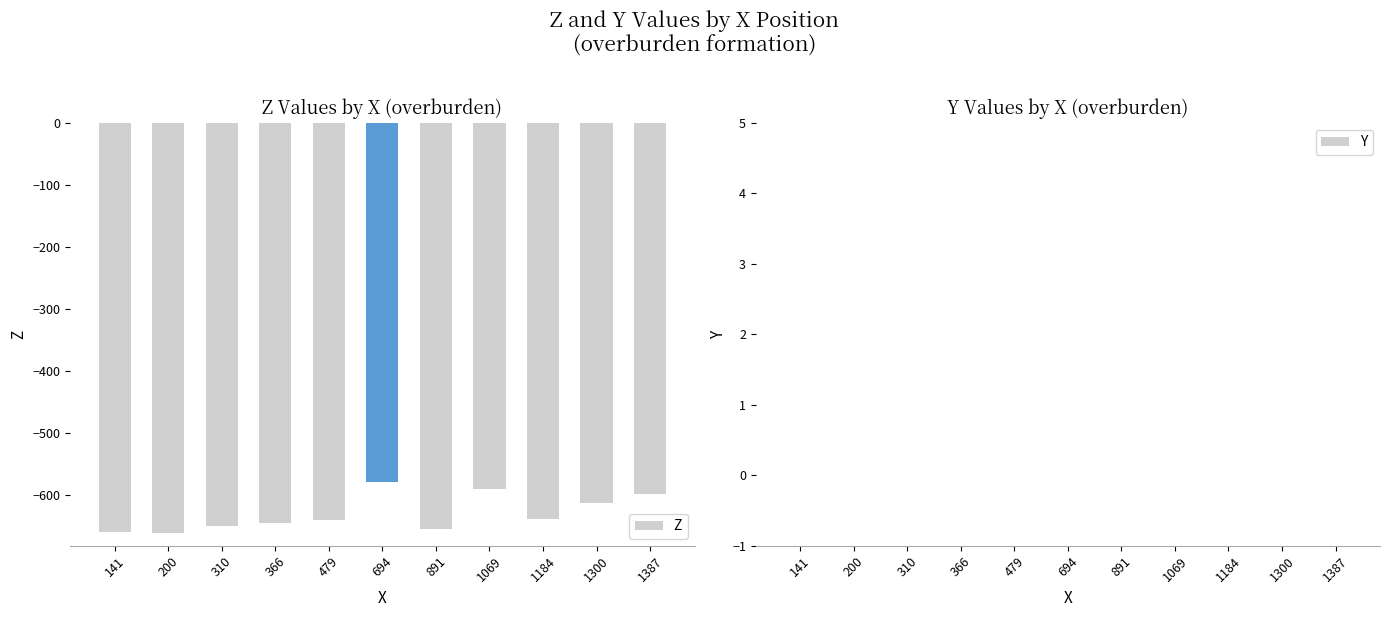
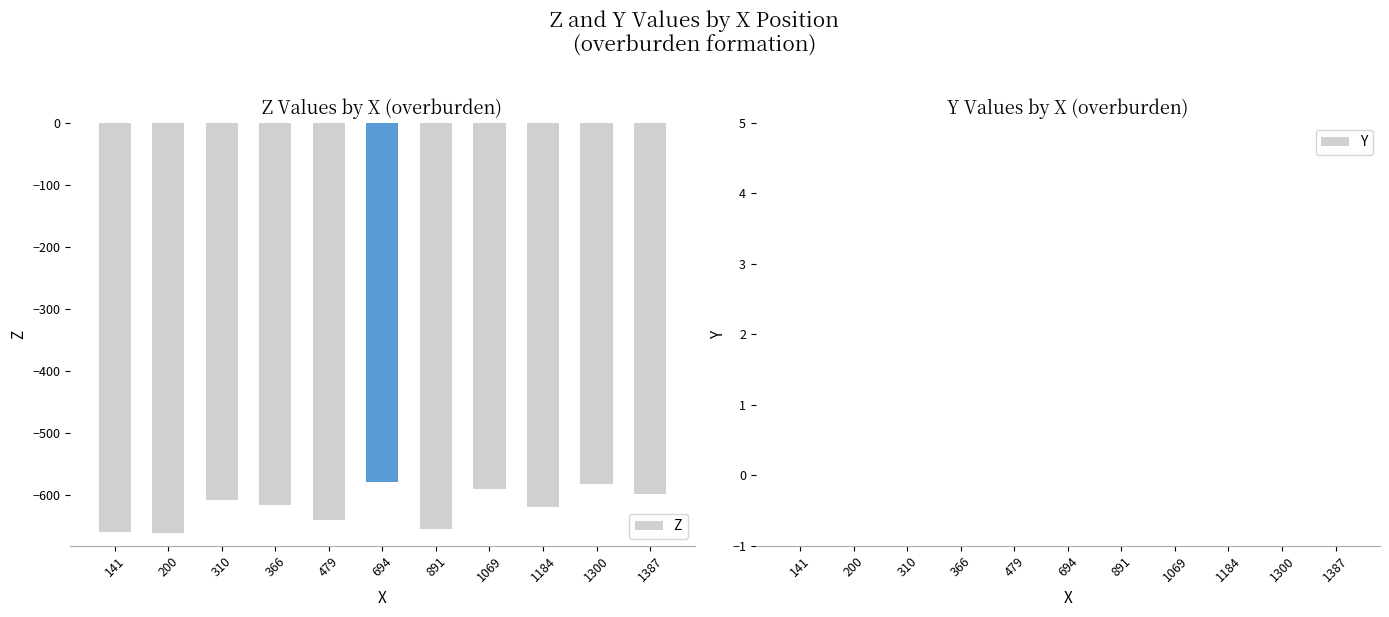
  {
    "Z Values by X (overburden)": {
      "141": -660,
      "200": -660,
-     "310": -650,
-     "366": -640,
+     "310": -610,
+     "366": -620,
      "479": -640,
      "694": -580,
      "891": -650,
      "1069": -590,
-     "1184": -640,
-     "1300": -610,
+     "1184": -620,
+     "1300": -580,
      "1387": -600
    },
    "Y Values by X (overburden)": {
      "141": 0.0,
      "200": 0.0,
      "310": 0.0,
      "366": 0.0,
      "479": 0.0,
      "694": 0.0,
      "891": 0.0,
      "1069": 0.0,
      "1184": 0.0,
      "1300": 0.0,
      "1387": 0.0
    }
  }
